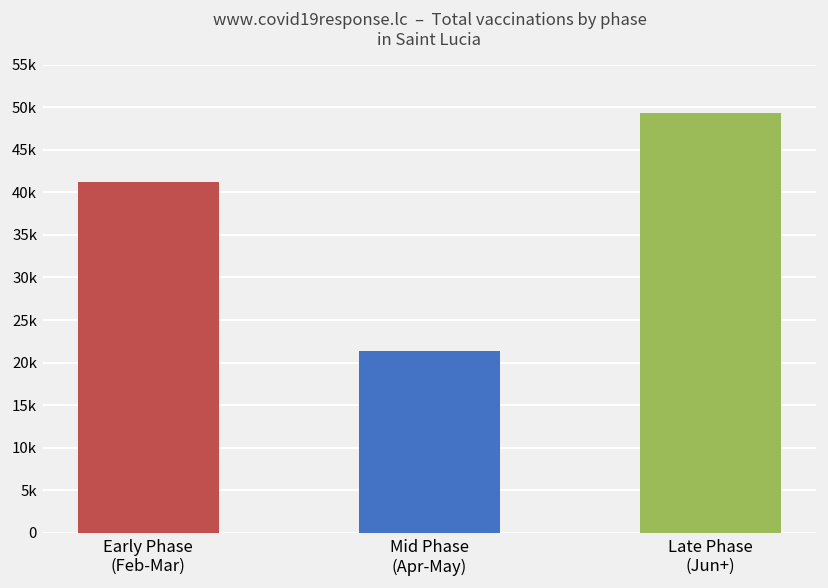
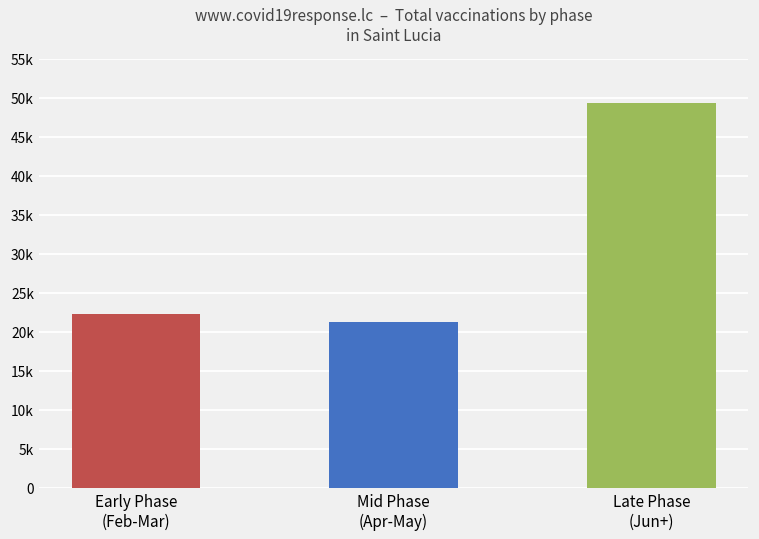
  {
-   "Early Phase (Feb-Mar)": 41000,
+   "Early Phase (Feb-Mar)": 22000,
    "Mid Phase (Apr-May)": 21000,
    "Late Phase (Jun+)": 49000
  }
